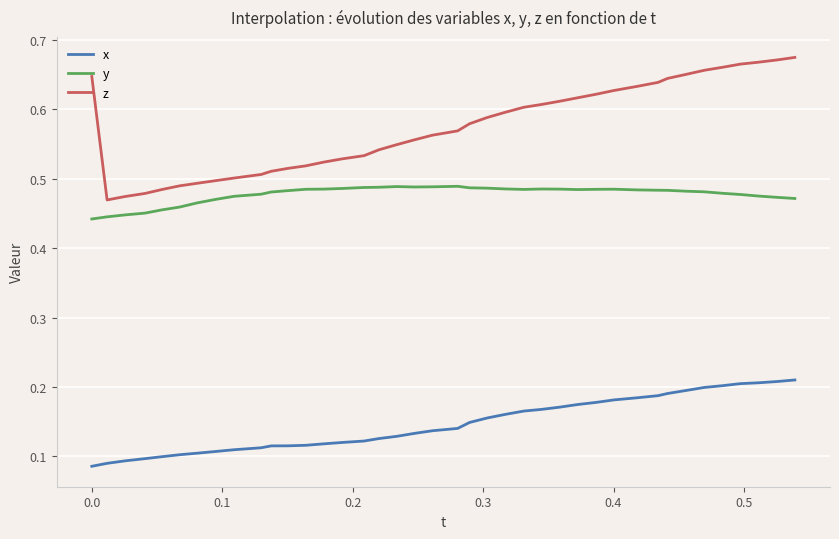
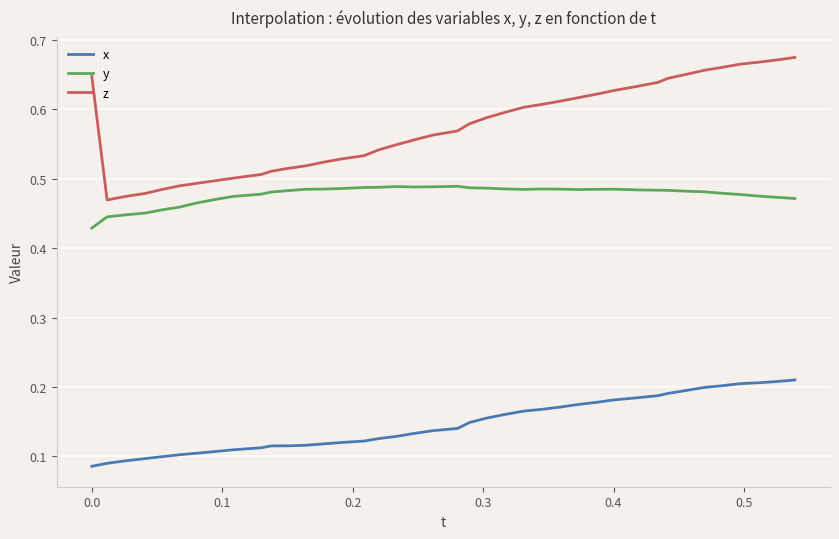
  {
    "x": {
      "0.0": 0.09
    },
    "y": {
-     "0.0": 0.44
+     "0.0": 0.43
    },
    "z": {
      "0.0": 0.65
    }
  }
